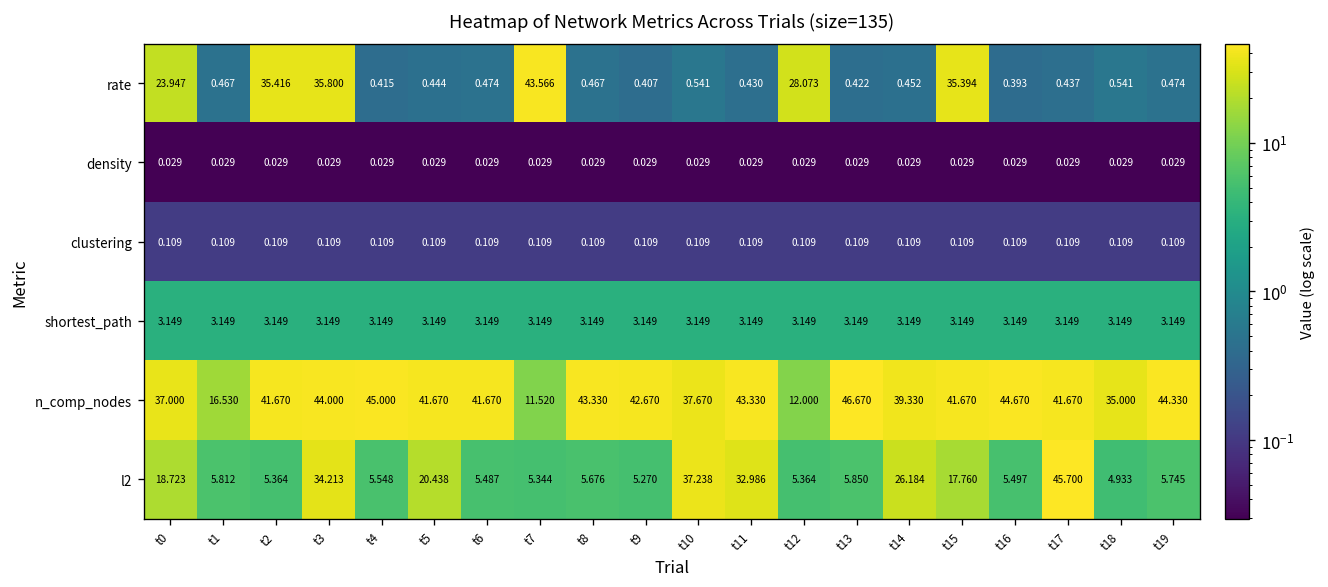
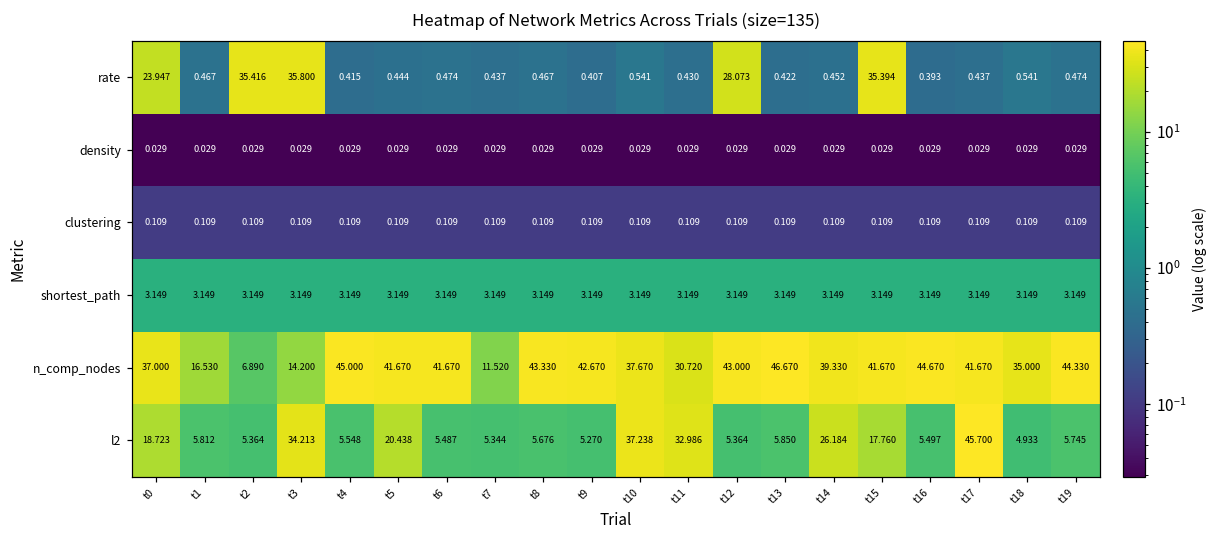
  {
    "rate": {
      "t0": 23.947,
      "t1": 0.467,
      "t2": 35.416,
      "t3": 35.800,
      "t4": 0.415,
      "t5": 0.444,
      "t6": 0.474,
-     "t7": 43.566,
+     "t7": 0.437,
      "t8": 0.467,
      "t9": 0.407,
      "t10": 0.541,
      "t11": 0.430,
      "t12": 28.073,
      "t13": 0.422,
      "t14": 0.452,
      "t15": 35.394,
      "t16": 0.393,
      "t17": 0.437,
      "t18": 0.541,
      "t19": 0.474
    },
    "density": {
      "t0": 0.029,
      "t1": 0.029,
      "t2": 0.029,
      "t3": 0.029,
      "t4": 0.029,
      "t5": 0.029,
      "t6": 0.029,
      "t7": 0.029,
      "t8": 0.029,
      "t9": 0.029,
      "t10": 0.029,
      "t11": 0.029,
      "t12": 0.029,
      "t13": 0.029,
      "t14": 0.029,
      "t15": 0.029,
      "t16": 0.029,
      "t17": 0.029,
      "t18": 0.029,
      "t19": 0.029
    },
    "clustering": {
      "t0": 0.109,
      "t1": 0.109,
      "t2": 0.109,
      "t3": 0.109,
      "t4": 0.109,
      "t5": 0.109,
      "t6": 0.109,
      "t7": 0.109,
      "t8": 0.109,
      "t9": 0.109,
      "t10": 0.109,
      "t11": 0.109,
      "t12": 0.109,
      "t13": 0.109,
      "t14": 0.109,
      "t15": 0.109,
      "t16": 0.109,
      "t17": 0.109,
      "t18": 0.109,
      "t19": 0.109
    },
    "shortest_path": {
      "t0": 3.149,
      "t1": 3.149,
      "t2": 3.149,
      "t3": 3.149,
      "t4": 3.149,
      "t5": 3.149,
      "t6": 3.149,
      "t7": 3.149,
      "t8": 3.149,
      "t9": 3.149,
      "t10": 3.149,
      "t11": 3.149,
      "t12": 3.149,
      "t13": 3.149,
      "t14": 3.149,
      "t15": 3.149,
      "t16": 3.149,
      "t17": 3.149,
      "t18": 3.149,
      "t19": 3.149
    },
    "n_comp_nodes": {
      "t0": 37.000,
      "t1": 16.530,
-     "t2": 41.670,
-     "t3": 44.000,
+     "t2": 6.890,
+     "t3": 14.200,
      "t4": 45.000,
      "t5": 41.670,
      "t6": 41.670,
      "t7": 11.520,
      "t8": 43.330,
      "t9": 42.670,
      "t10": 37.670,
-     "t11": 43.330,
-     "t12": 12.000,
+     "t11": 30.720,
+     "t12": 43.000,
      "t13": 46.670,
      "t14": 39.330,
      "t15": 41.670,
      "t16": 44.670,
      "t17": 41.670,
      "t18": 35.000,
      "t19": 44.330
    },
    "l2": {
      "t0": 18.723,
      "t1": 5.812,
      "t2": 5.364,
      "t3": 34.213,
      "t4": 5.548,
      "t5": 20.438,
      "t6": 5.487,
      "t7": 5.344,
      "t8": 5.676,
      "t9": 5.270,
      "t10": 37.238,
      "t11": 32.986,
      "t12": 5.364,
      "t13": 5.850,
      "t14": 26.184,
      "t15": 17.760,
      "t16": 5.497,
      "t17": 45.700,
      "t18": 4.933,
      "t19": 5.745
    }
  }
